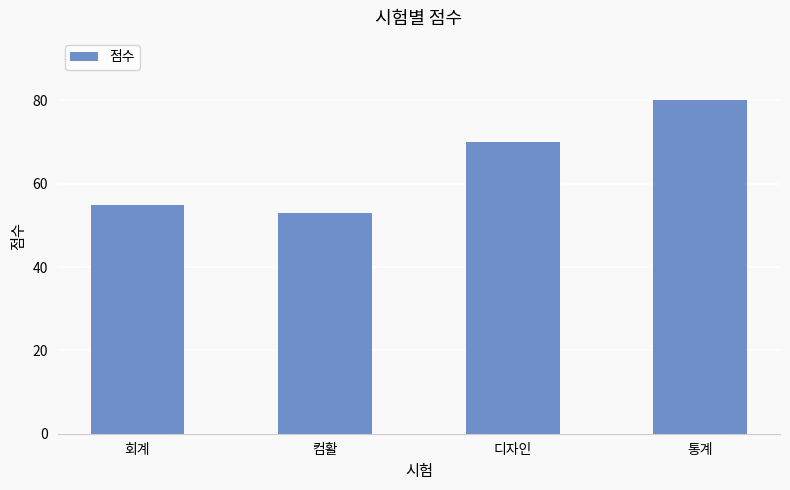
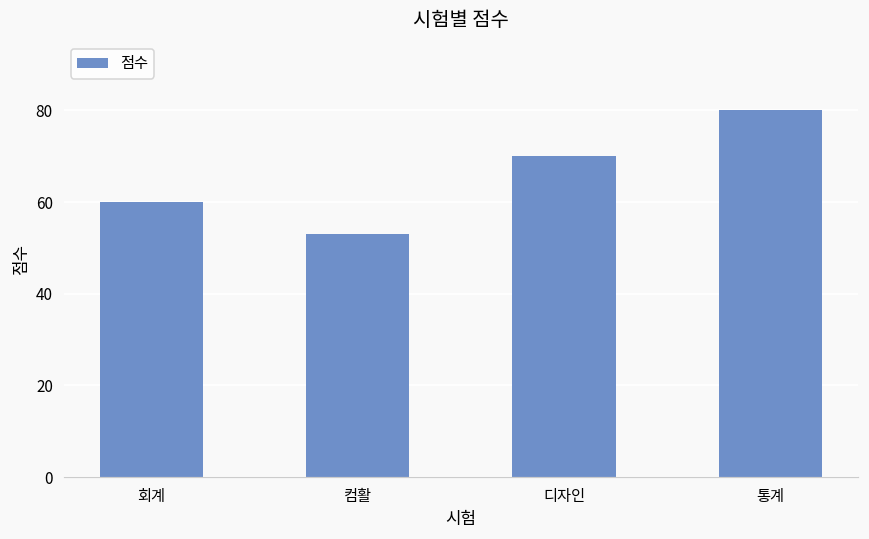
  {
-   "회계": 55,
+   "회계": 60,
    "컴활": 53,
    "디자인": 70,
    "통계": 80
  }
